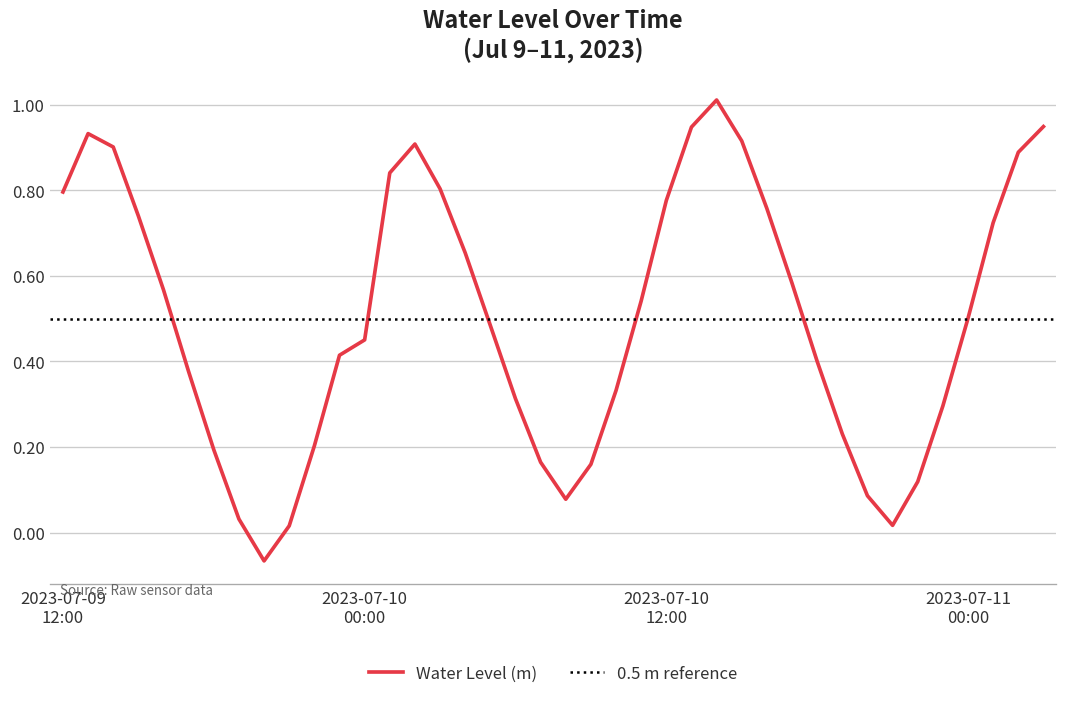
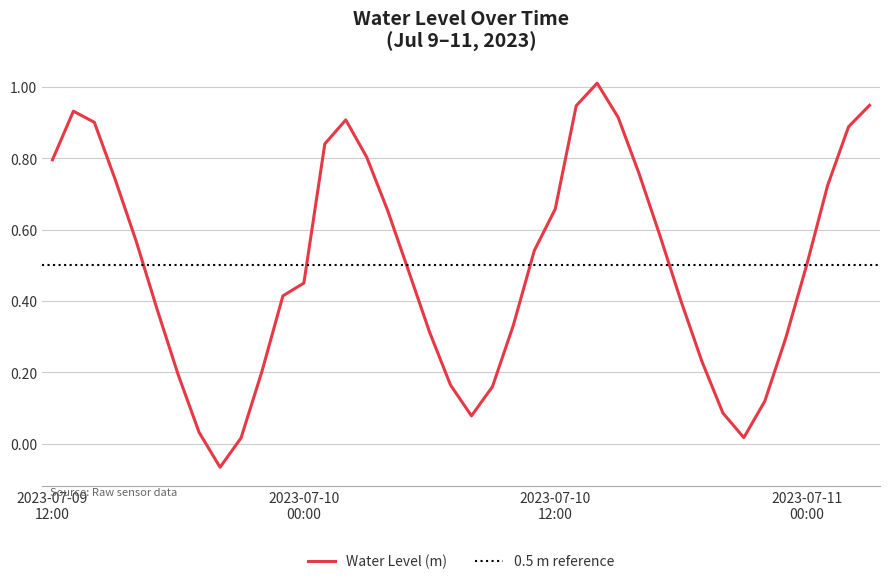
  {
    "2023-07-09 12:00": 0.80,
    "2023-07-10 00:00": 0.45,
-   "2023-07-10 12:00": 0.78,
+   "2023-07-10 12:00": 0.66,
    "2023-07-11 00:00": 0.50
  }
